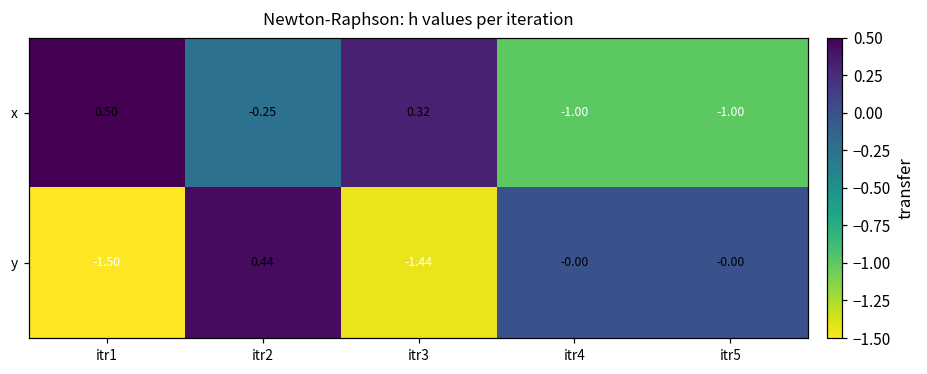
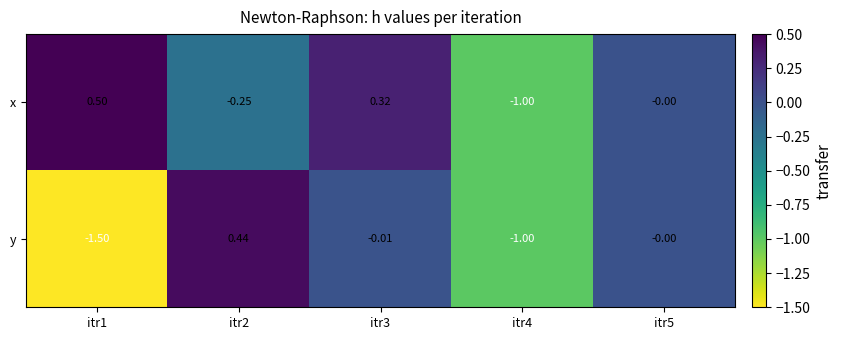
  {
    "x": {
      "itr1": 0.50,
      "itr2": -0.25,
      "itr3": 0.32,
      "itr4": -1.00,
-     "itr5": -1.00
+     "itr5": -0.00
    },
    "y": {
      "itr1": -1.50,
      "itr2": 0.44,
-     "itr3": -1.44,
-     "itr4": -0.00,
+     "itr3": -0.01,
+     "itr4": -1.00,
      "itr5": -0.00
    }
  }
